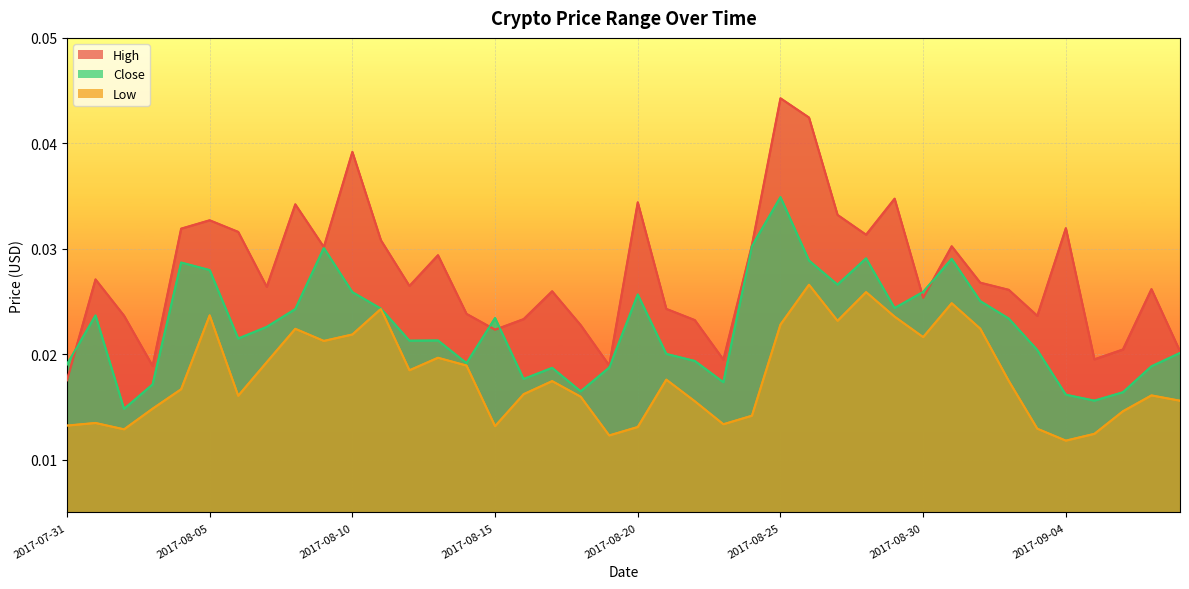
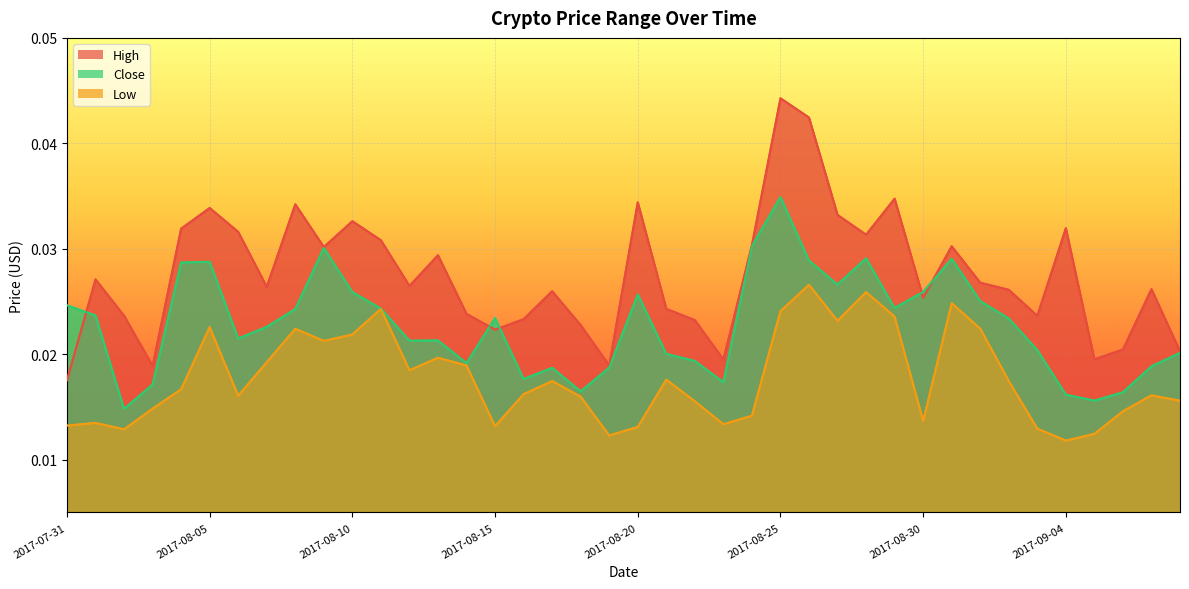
  {
    "High": {
      "2017-07-31": 0.0175,
-     "2017-08-05": 0.0327,
-     "2017-08-10": 0.0392,
+     "2017-08-05": 0.0339,
+     "2017-08-10": 0.0326,
      "2017-08-15": 0.0223,
      "2017-08-20": 0.0344,
      "2017-08-25": 0.0443,
      "2017-08-30": 0.0254,
      "2017-09-04": 0.0320
    },
    "Close": {
-     "2017-07-31": 0.0190,
-     "2017-08-05": 0.0280,
+     "2017-07-31": 0.0246,
+     "2017-08-05": 0.0288,
      "2017-08-10": 0.0259,
      "2017-08-15": 0.0234,
      "2017-08-20": 0.0257,
      "2017-08-25": 0.0349,
      "2017-08-30": 0.0259,
      "2017-09-04": 0.0162
    },
    "Low": {
      "2017-07-31": 0.0132,
-     "2017-08-05": 0.0237,
+     "2017-08-05": 0.0226,
      "2017-08-10": 0.0219,
      "2017-08-15": 0.0132,
      "2017-08-20": 0.0131,
-     "2017-08-25": 0.0228,
-     "2017-08-30": 0.0216,
+     "2017-08-25": 0.0241,
+     "2017-08-30": 0.0137,
      "2017-09-04": 0.0118
    }
  }
